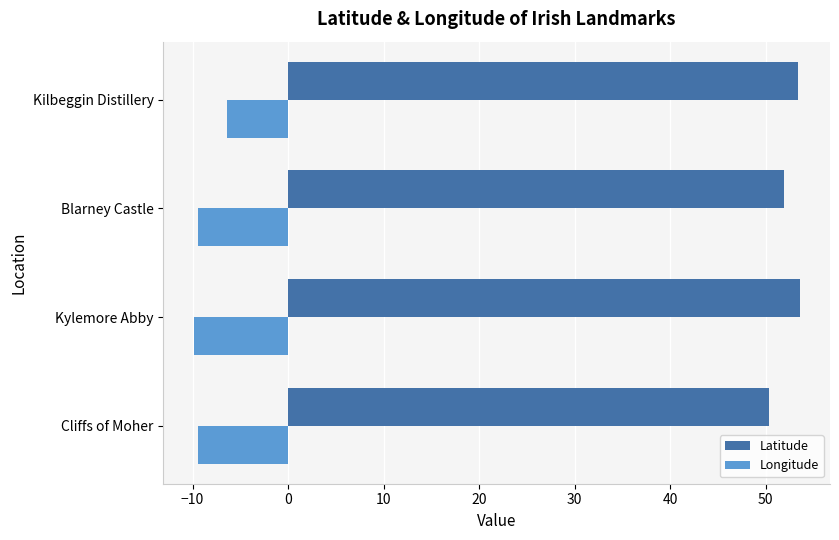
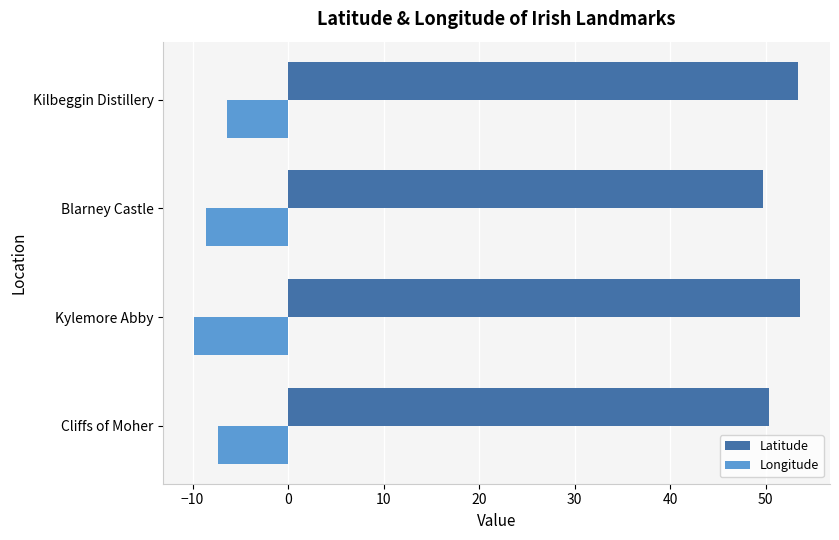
  {
    "Latitude": {
      "Kilbeggin Distillery": 53,
-     "Blarney Castle": 52,
+     "Blarney Castle": 50,
      "Kylemore Abby": 54,
      "Cliffs of Moher": 50
    },
    "Longitude": {
      "Kilbeggin Distillery": -6,
-     "Blarney Castle": -9.4,
+     "Blarney Castle": -8.6,
      "Kylemore Abby": -10,
-     "Cliffs of Moher": -9
+     "Cliffs of Moher": -7
    }
  }
